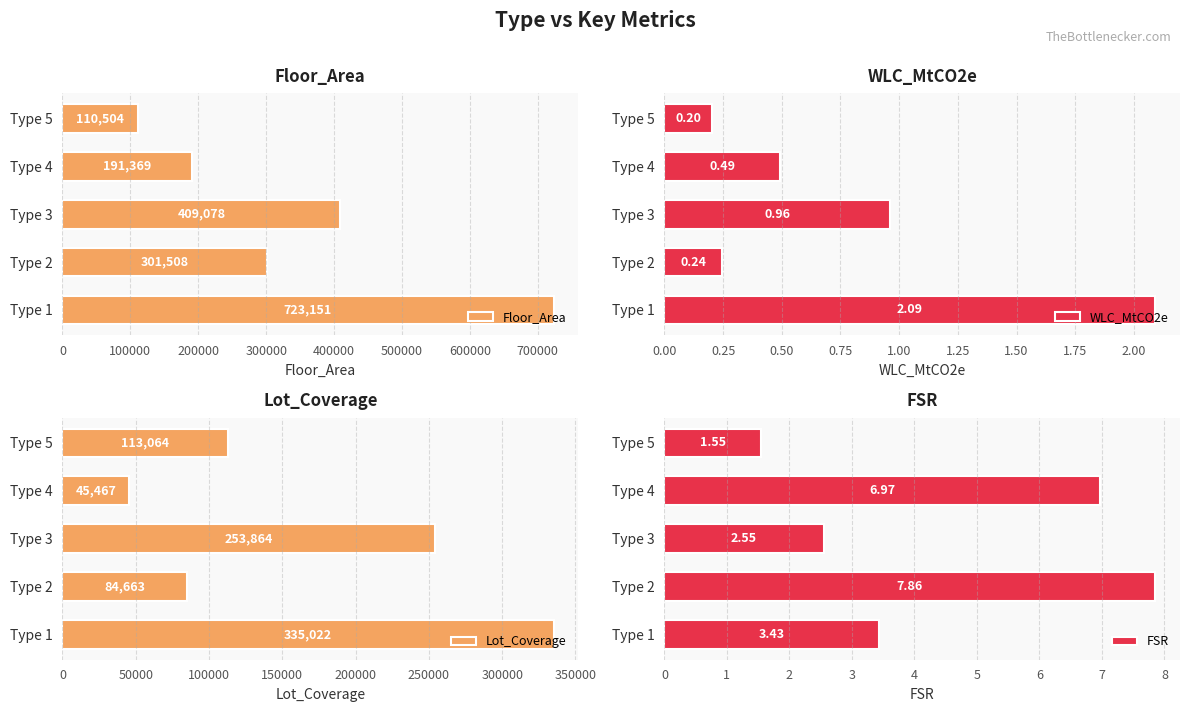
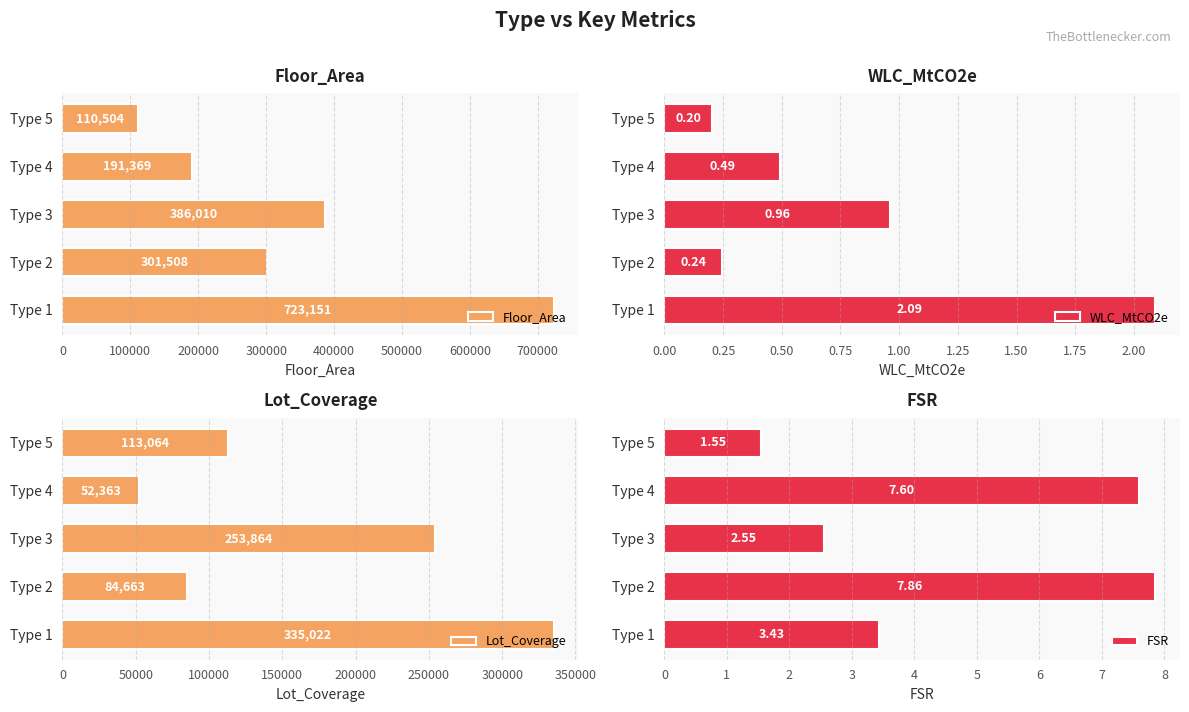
  {
    "Floor_Area": {
      "Type 5": "110,504",
      "Type 4": "191,369",
-     "Type 3": "409,078",
+     "Type 3": "386,010",
      "Type 2": "301,508",
      "Type 1": "723,151"
    },
    "WLC_MtCO2e": {
      "Type 5": "0.20",
      "Type 4": "0.49",
      "Type 3": "0.96",
      "Type 2": "0.24",
      "Type 1": "2.09"
    },
    "Lot_Coverage": {
      "Type 5": "113,064",
-     "Type 4": "45,467",
+     "Type 4": "52,363",
      "Type 3": "253,864",
      "Type 2": "84,663",
      "Type 1": "335,022"
    },
    "FSR": {
      "Type 5": "1.55",
-     "Type 4": "6.97",
+     "Type 4": "7.60",
      "Type 3": "2.55",
      "Type 2": "7.86",
      "Type 1": "3.43"
    }
  }
